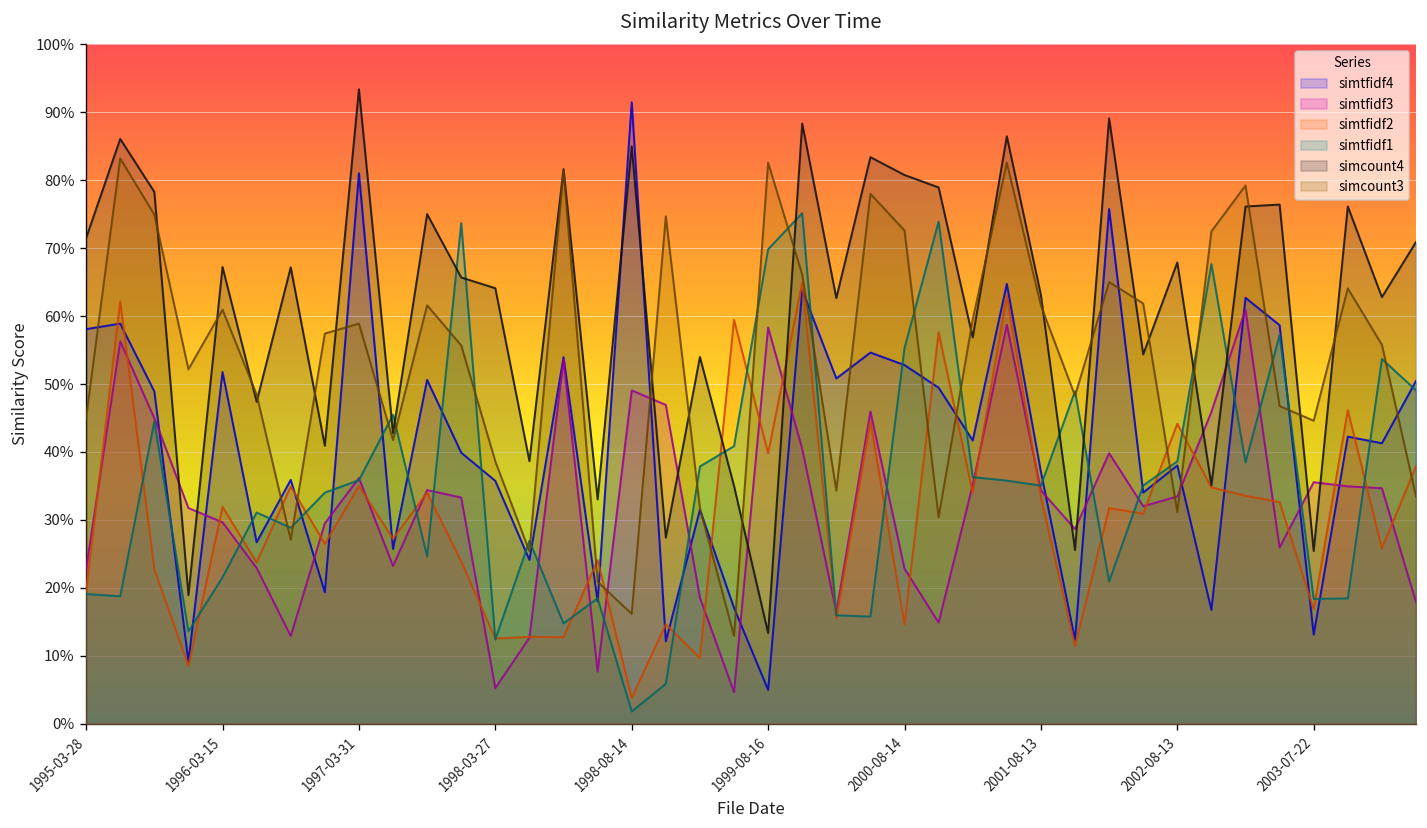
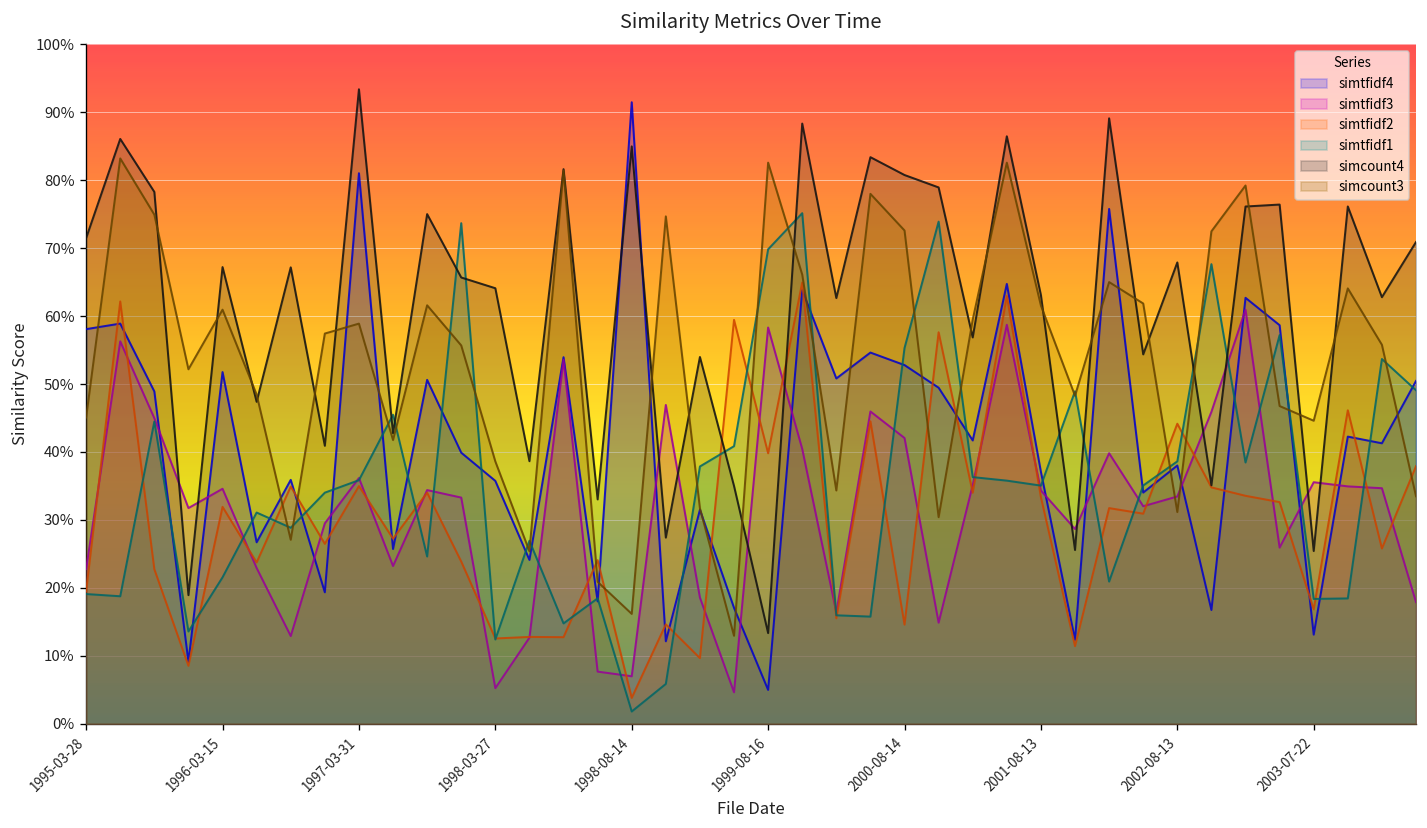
  {
    "simtfidf3": {
      "1995-03-28": "23%",
-     "1996-03-15": "30%",
+     "1996-03-15": "35%",
      "1998-03-27": "5%",
-     "1998-08-14": "49%",
+     "1998-08-14": "7%",
      "1999-08-16": "58%",
-     "2000-08-14": "23%",
+     "2000-08-14": "42%",
      "2001-08-13": "34%",
      "2002-08-13": "33%",
      "2003-07-22": "36%"
    }
  }
